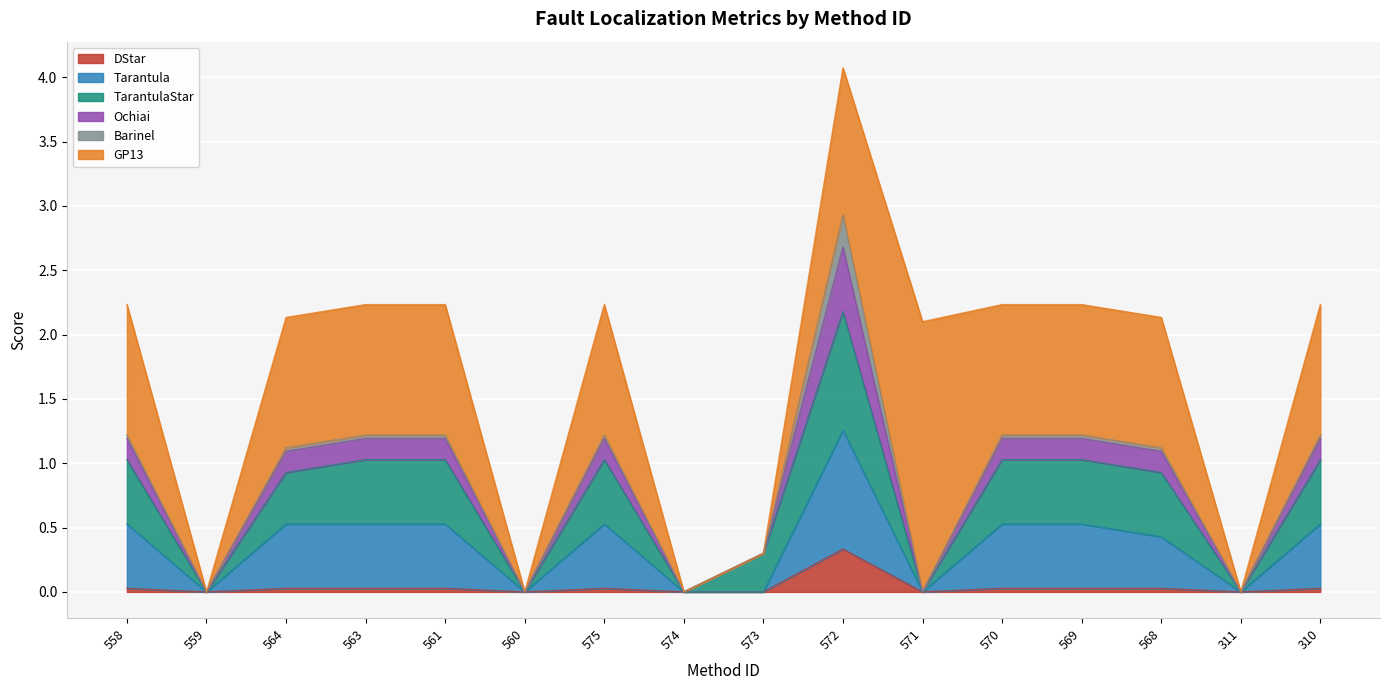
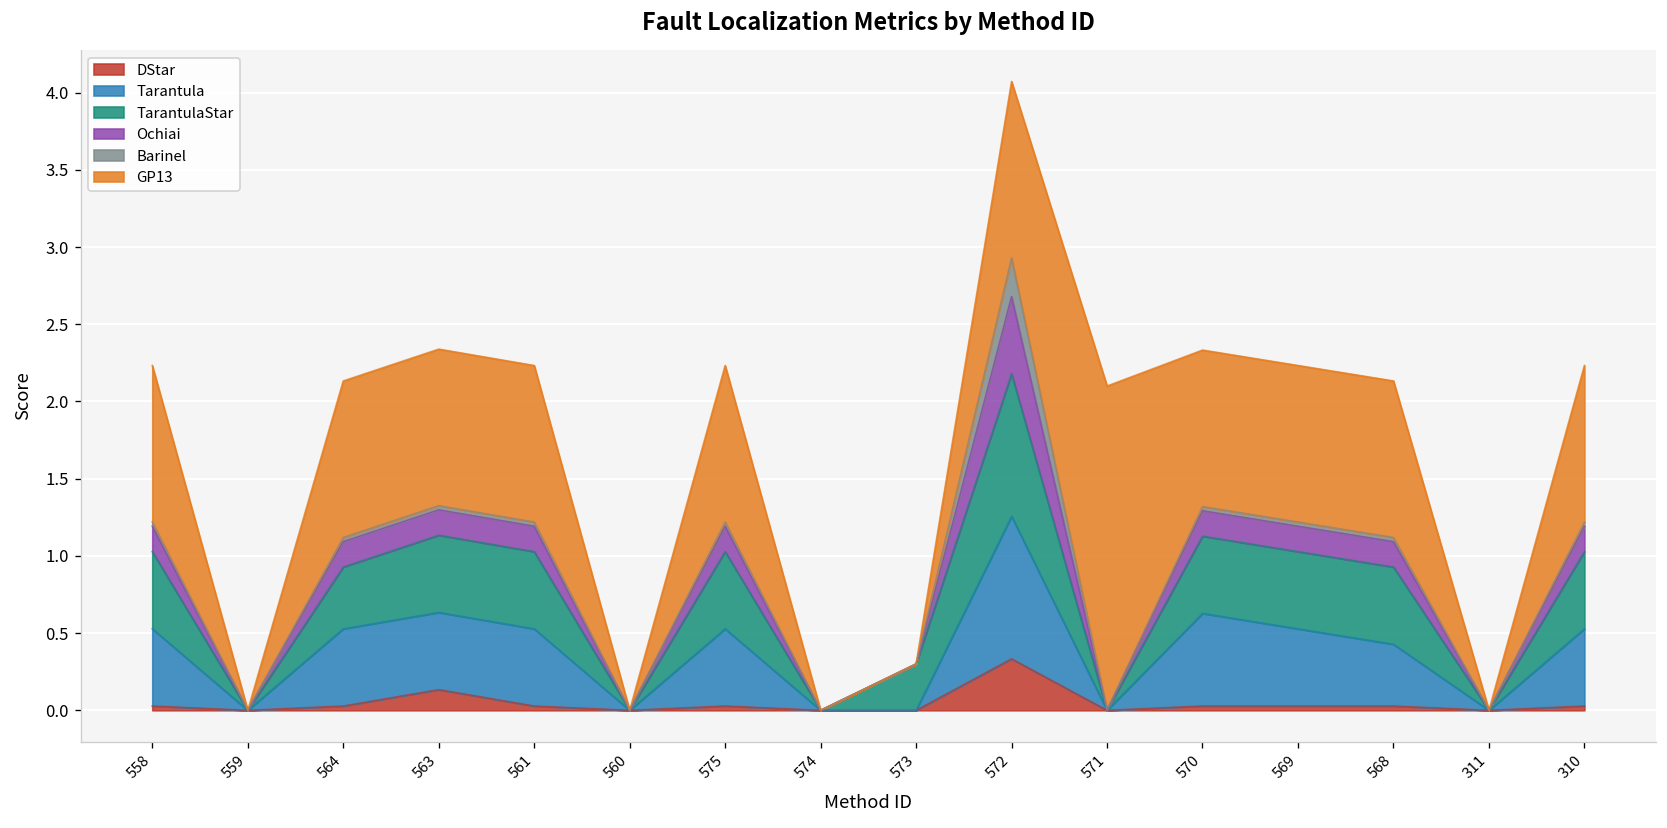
  {
    "DStar": {
      "558": 0.03,
      "564": 0.03,
-     "563": 0.03,
+     "563": 0.13,
      "561": 0.03,
      "575": 0.03,
      "572": 0.33,
      "570": 0.03,
      "569": 0.03,
      "568": 0.03,
      "310": 0.03
    },
    "Tarantula": {
      "558": 0.5,
      "564": 0.5,
      "563": 0.5,
      "561": 0.5,
      "575": 0.5,
      "572": 0.92,
-     "570": 0.5,
+     "570": 0.6,
      "569": 0.5,
      "568": 0.4,
      "310": 0.5
    },
    "TarantulaStar": {
      "558": 0.50,
      "564": 0.40,
      "563": 0.50,
      "561": 0.50,
      "575": 0.50,
      "572": 0.92,
      "570": 0.50,
      "569": 0.50,
      "568": 0.50,
      "310": 0.50
    },
    "Ochiai": {
      "558": 0.16,
      "564": 0.16,
      "563": 0.16,
      "561": 0.16,
      "575": 0.16,
      "572": 0.50,
      "570": 0.16,
      "569": 0.16,
      "568": 0.16,
      "310": 0.16
    },
    "Barinel": {
      "558": 0.03,
      "564": 0.03,
      "563": 0.03,
      "561": 0.03,
      "575": 0.03,
      "572": 0.25,
      "570": 0.03,
      "569": 0.03,
      "568": 0.03,
      "310": 0.03
    },
    "GP13": {
      "558": 1.01,
      "564": 1.01,
      "563": 1.01,
      "561": 1.01,
      "575": 1.01,
      "572": 1.14,
      "571": 2.10,
      "570": 1.01,
      "569": 1.01,
      "568": 1.01,
      "310": 1.01
    }
  }
